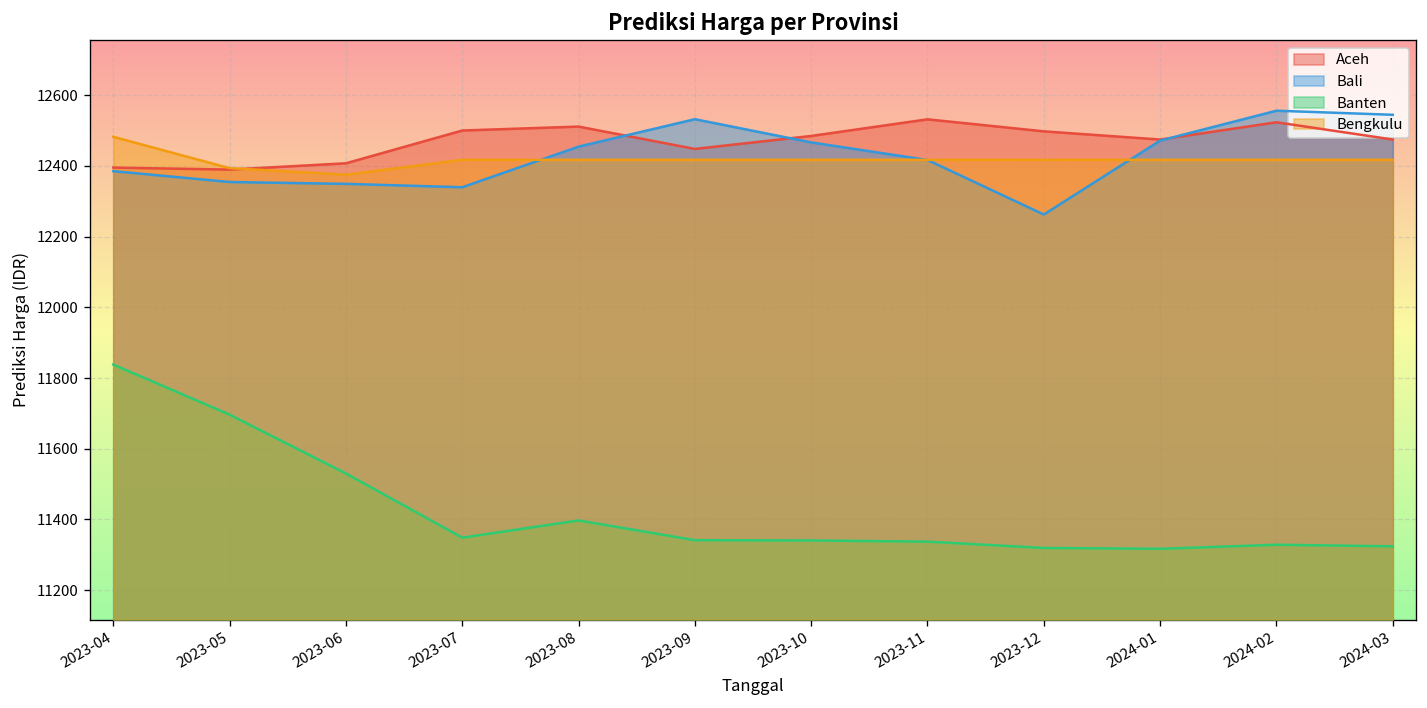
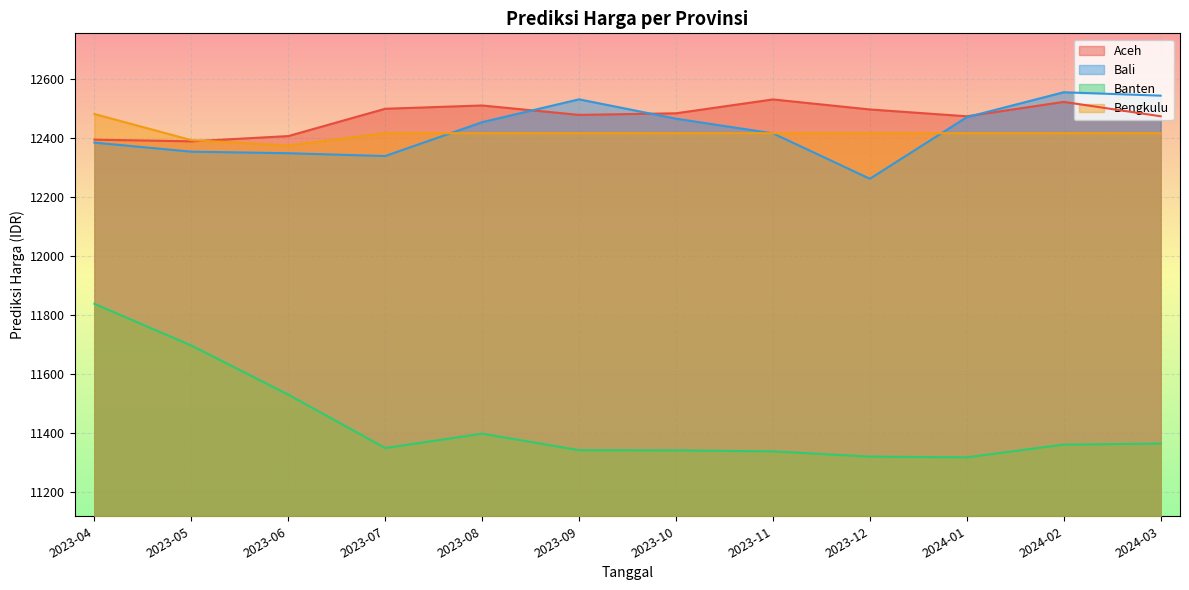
  {
    "Aceh": {
      "2023-04": 12400,
      "2023-06": 12410,
      "2023-07": 12500,
      "2023-08": 12510,
-     "2023-09": 12450,
+     "2023-09": 12480,
      "2023-10": 12480,
      "2023-11": 12530,
      "2023-12": 12500,
      "2024-02": 12520
    },
    "Bali": {
      "2023-04": 12390,
      "2023-05": 12350,
      "2023-06": 12350,
      "2023-07": 12340,
      "2023-08": 12450,
      "2023-09": 12530,
      "2023-10": 12470,
      "2023-12": 12260,
      "2024-02": 12560
    },
    "Banten": {
      "2023-04": 11840,
      "2023-05": 11700,
      "2023-06": 11530,
      "2023-07": 11350,
      "2023-08": 11400,
      "2023-09": 11340,
      "2023-10": 11340,
      "2023-11": 11340,
      "2023-12": 11320,
      "2024-01": 11320,
-     "2024-02": 11330,
-     "2024-03": 11320
+     "2024-02": 11360,
+     "2024-03": 11360
    },
    "Bengkulu": {
      "2023-04": 12480,
      "2023-06": 12380,
      "2023-07": 12420,
      "2023-08": 12420,
      "2023-09": 12420,
      "2023-10": 12420,
      "2023-12": 12420,
      "2024-01": 12420,
      "2024-02": 12420,
      "2024-03": 12420
    }
  }
